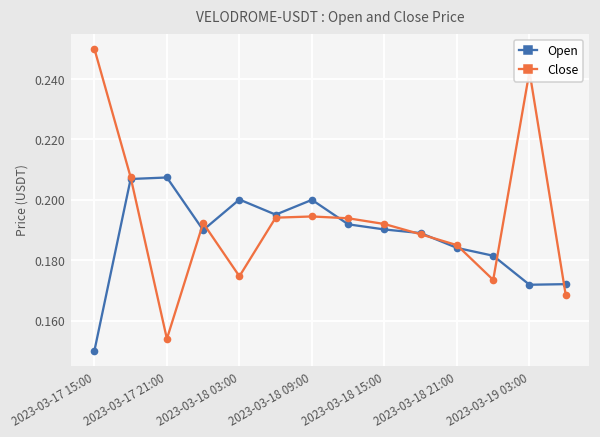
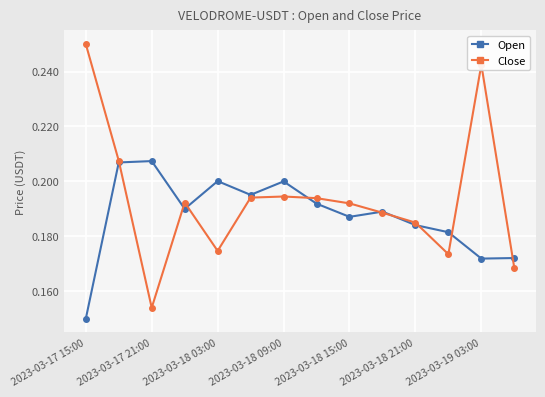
  {
    "Open": {
      "2023-03-17 15:00": 0.150,
      "2023-03-17 21:00": 0.207,
      "2023-03-18 03:00": 0.200,
      "2023-03-18 09:00": 0.200,
-     "2023-03-18 15:00": 0.190,
+     "2023-03-18 15:00": 0.187,
      "2023-03-19 03:00": 0.172
    },
    "Close": {
      "2023-03-17 15:00": 0.250,
      "2023-03-17 21:00": 0.154,
      "2023-03-18 03:00": 0.175,
      "2023-03-18 09:00": 0.195,
      "2023-03-18 15:00": 0.192
    }
  }
